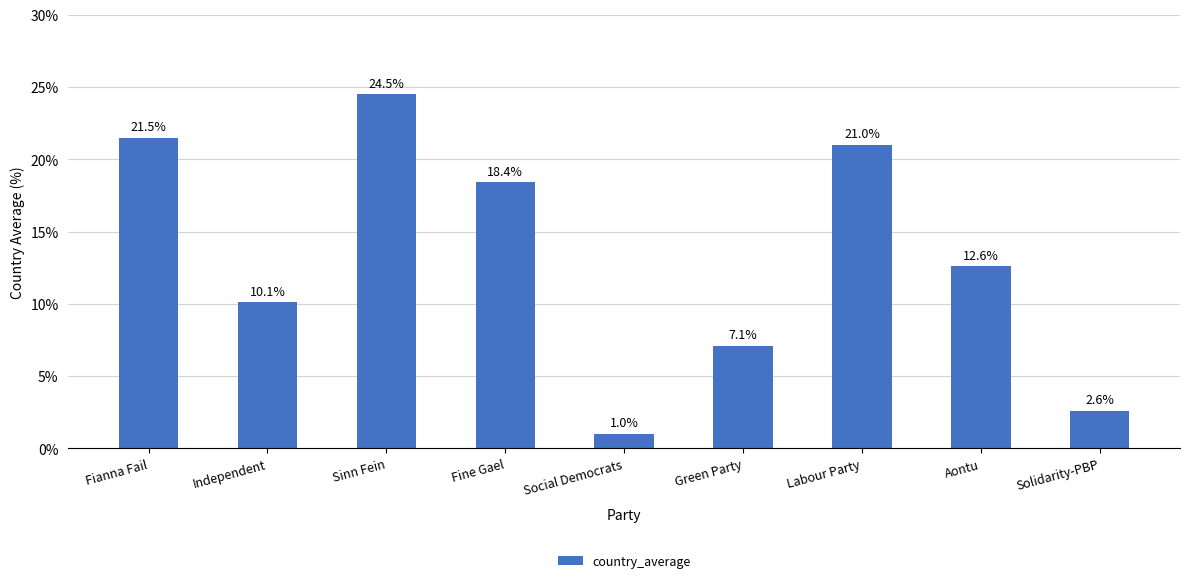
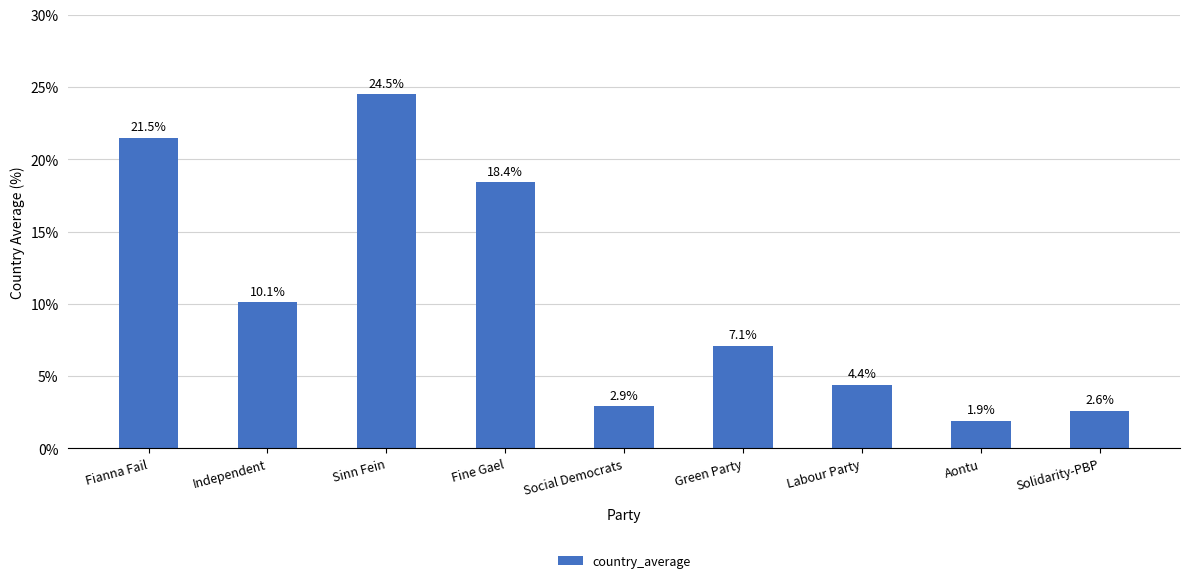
  {
    "Fianna Fail": "21.5%",
    "Independent": "10.1%",
    "Sinn Fein": "24.5%",
    "Fine Gael": "18.4%",
-   "Social Democrats": "1.0%",
+   "Social Democrats": "2.9%",
    "Green Party": "7.1%",
-   "Labour Party": "21.0%",
-   "Aontu": "12.6%",
+   "Labour Party": "4.4%",
+   "Aontu": "1.9%",
    "Solidarity-PBP": "2.6%"
  }
